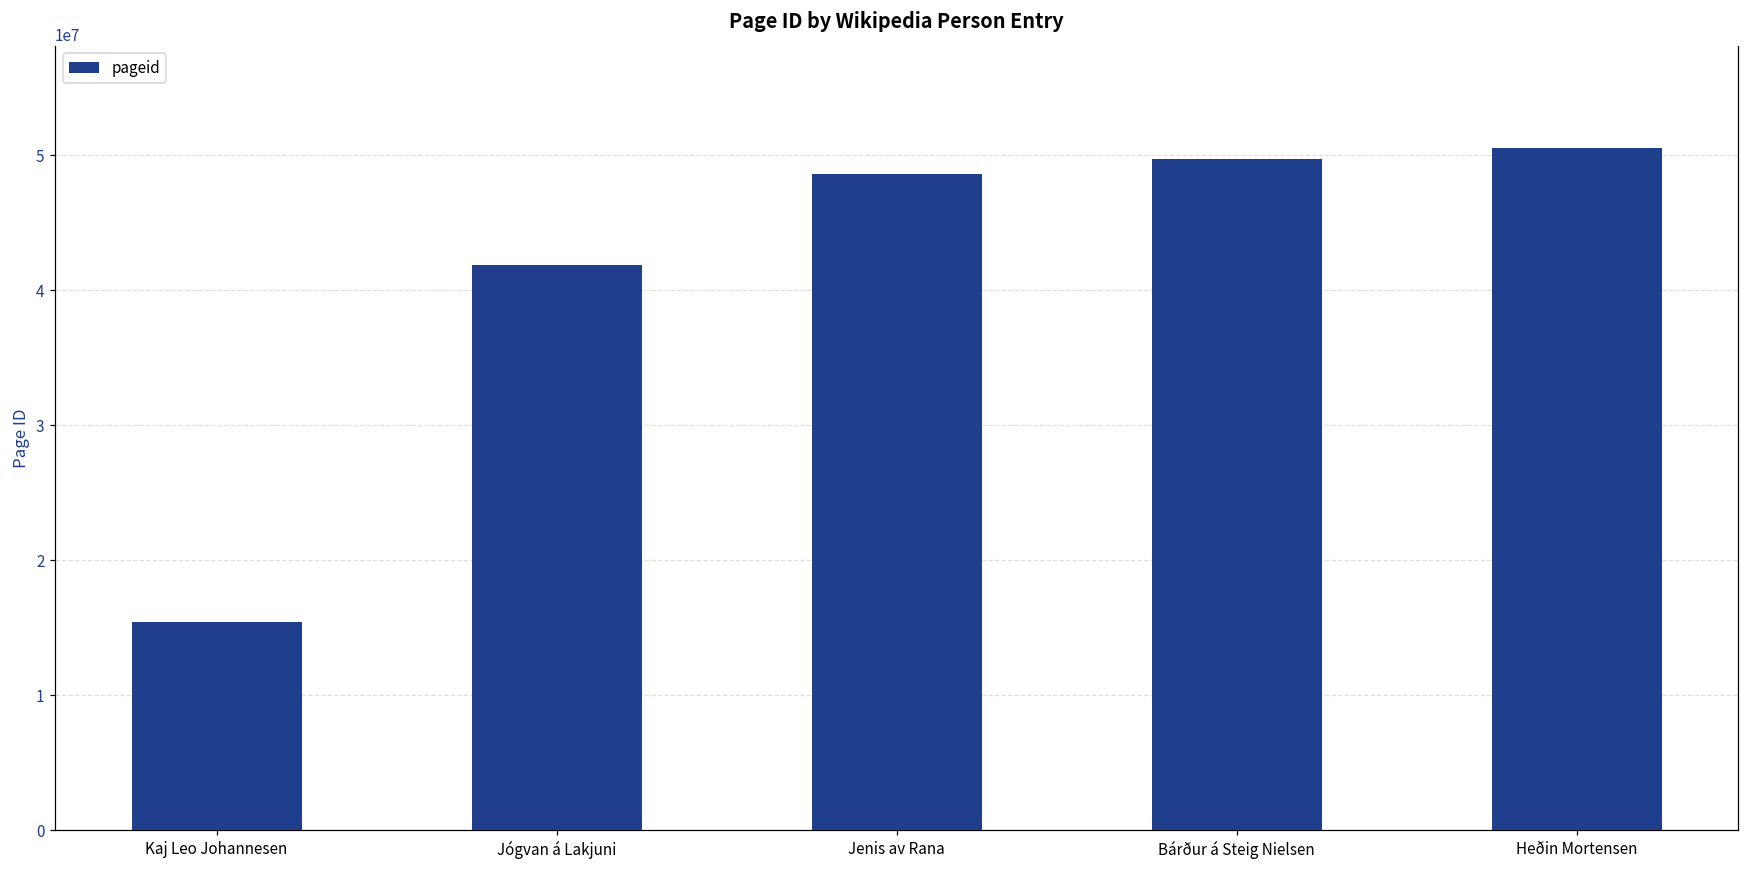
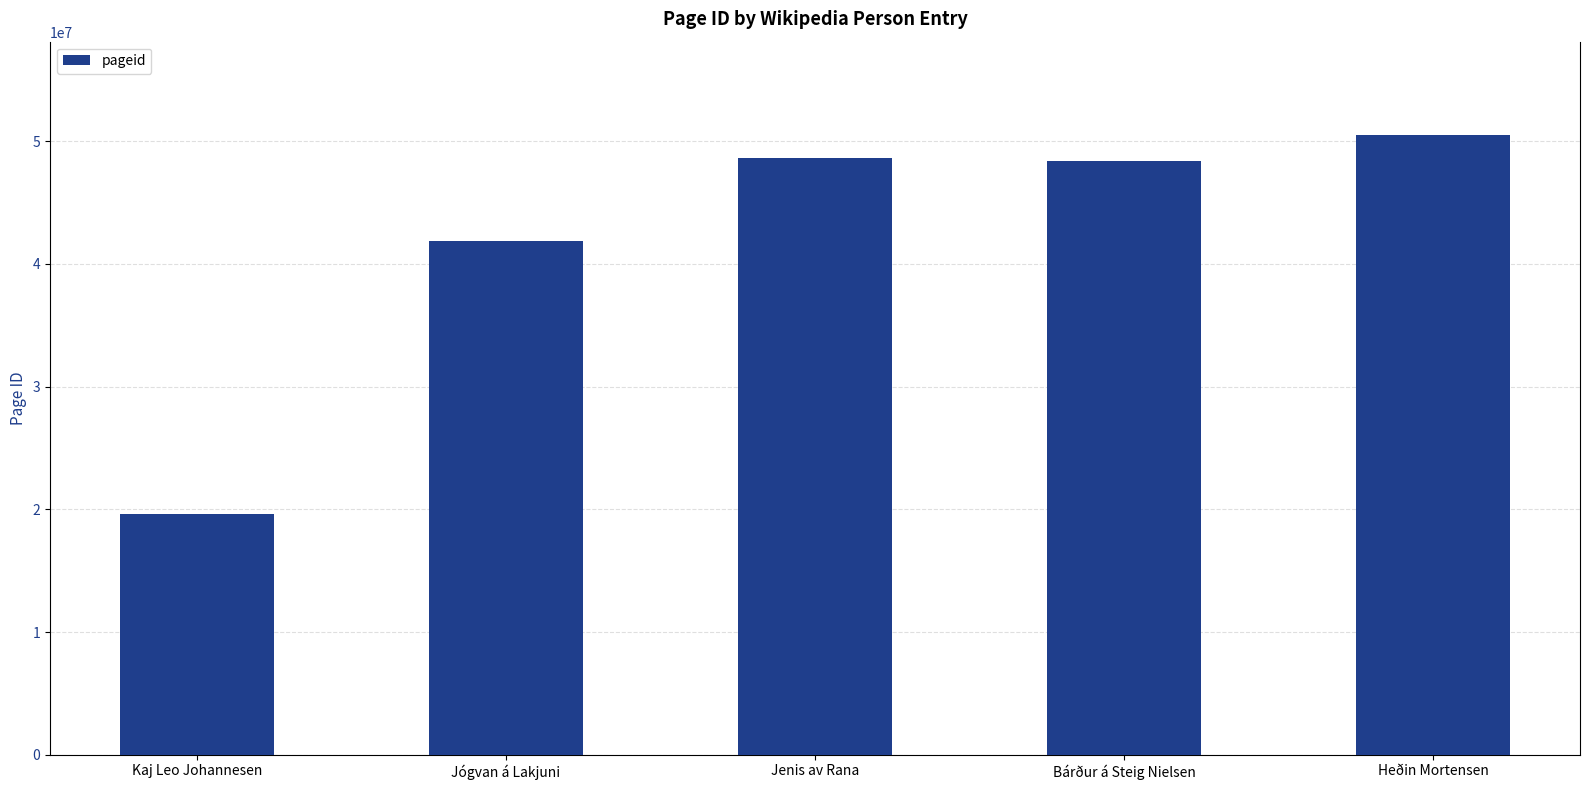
  {
-   "Kaj Leo Johannesen": 15400000,
+   "Kaj Leo Johannesen": 19600000,
    "Jógvan á Lakjuni": 41900000,
    "Jenis av Rana": 48600000,
-   "Bárður á Steig Nielsen": 49700000,
+   "Bárður á Steig Nielsen": 48400000,
    "Heðin Mortensen": 50500000
  }
